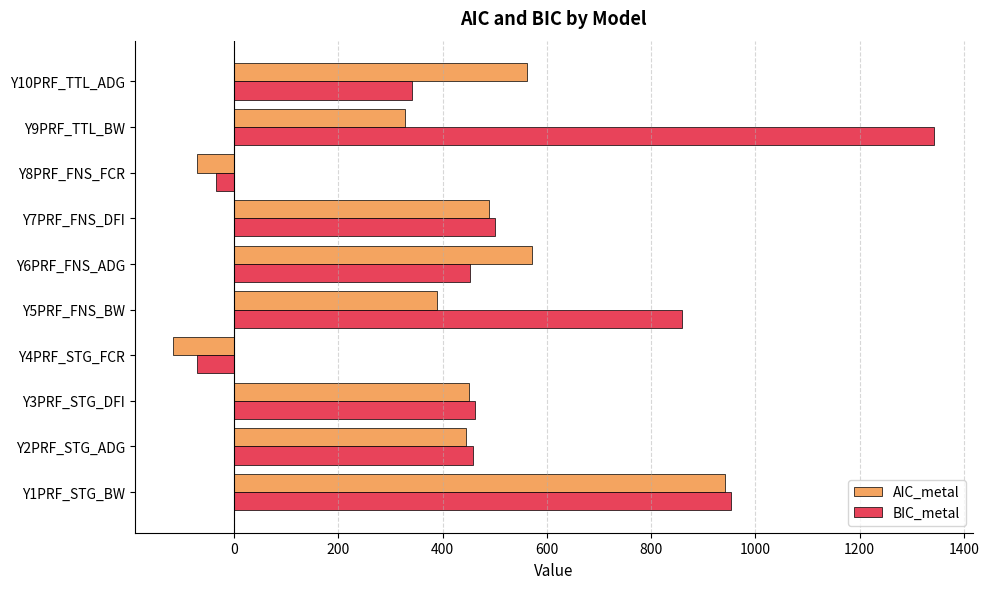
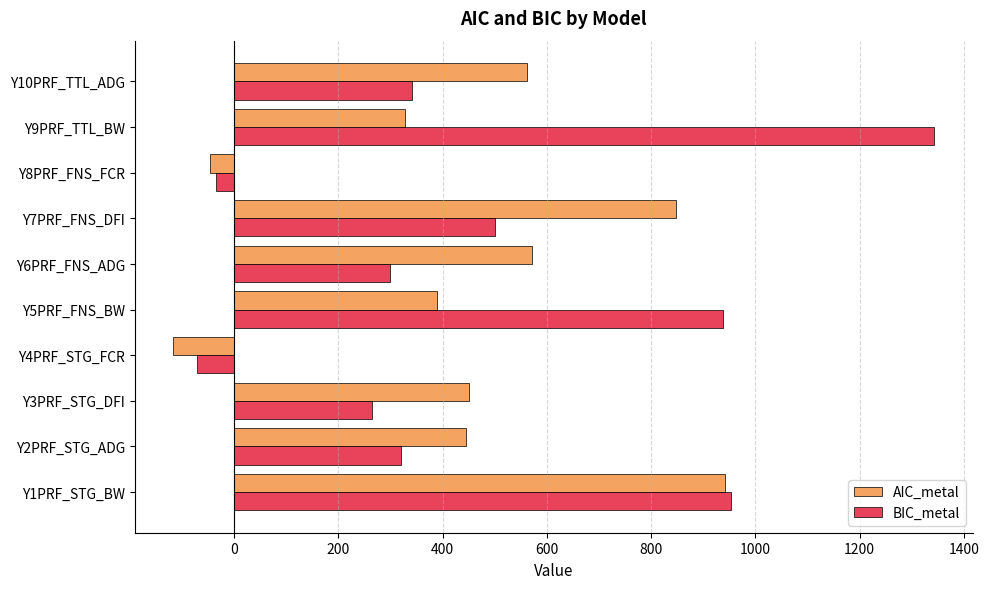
  {
    "AIC_metal": {
      "Y10PRF_TTL_ADG": 560,
      "Y9PRF_TTL_BW": 330,
-     "Y8PRF_FNS_FCR": -70,
-     "Y7PRF_FNS_DFI": 490,
+     "Y8PRF_FNS_FCR": -50,
+     "Y7PRF_FNS_DFI": 850,
      "Y6PRF_FNS_ADG": 570,
      "Y5PRF_FNS_BW": 390,
      "Y4PRF_STG_FCR": -120,
      "Y3PRF_STG_DFI": 450,
      "Y2PRF_STG_ADG": 450,
      "Y1PRF_STG_BW": 940
    },
    "BIC_metal": {
      "Y10PRF_TTL_ADG": 340,
      "Y9PRF_TTL_BW": 1340,
      "Y8PRF_FNS_FCR": -40,
      "Y7PRF_FNS_DFI": 500,
-     "Y6PRF_FNS_ADG": 450,
-     "Y5PRF_FNS_BW": 860,
+     "Y6PRF_FNS_ADG": 300,
+     "Y5PRF_FNS_BW": 940,
      "Y4PRF_STG_FCR": -70,
-     "Y3PRF_STG_DFI": 460,
-     "Y2PRF_STG_ADG": 460,
+     "Y3PRF_STG_DFI": 260,
+     "Y2PRF_STG_ADG": 320,
      "Y1PRF_STG_BW": 950
    }
  }
